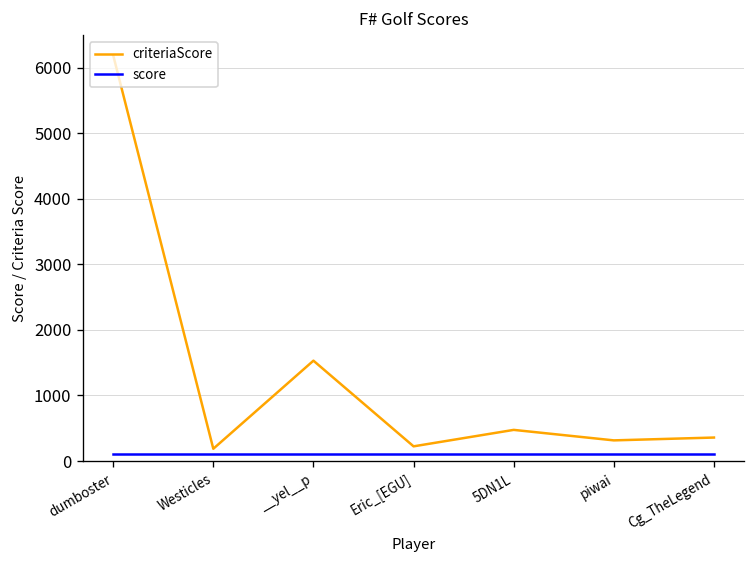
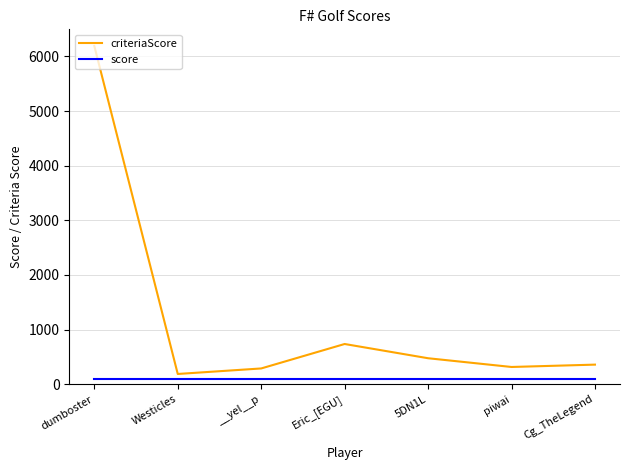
  {
    "criteriaScore": {
      "Westicles": 200,
-     "__yel__p": 1500,
-     "Eric_[EGU]": 200,
+     "__yel__p": 300,
+     "Eric_[EGU]": 700,
      "5DN1L": 500,
      "piwai": 300,
      "Cg_TheLegend": 400
    },
    "score": {
      "dumboster": 100,
      "Westicles": 100,
      "__yel__p": 100,
      "Eric_[EGU]": 100,
      "5DN1L": 100,
      "piwai": 100,
      "Cg_TheLegend": 100
    }
  }
